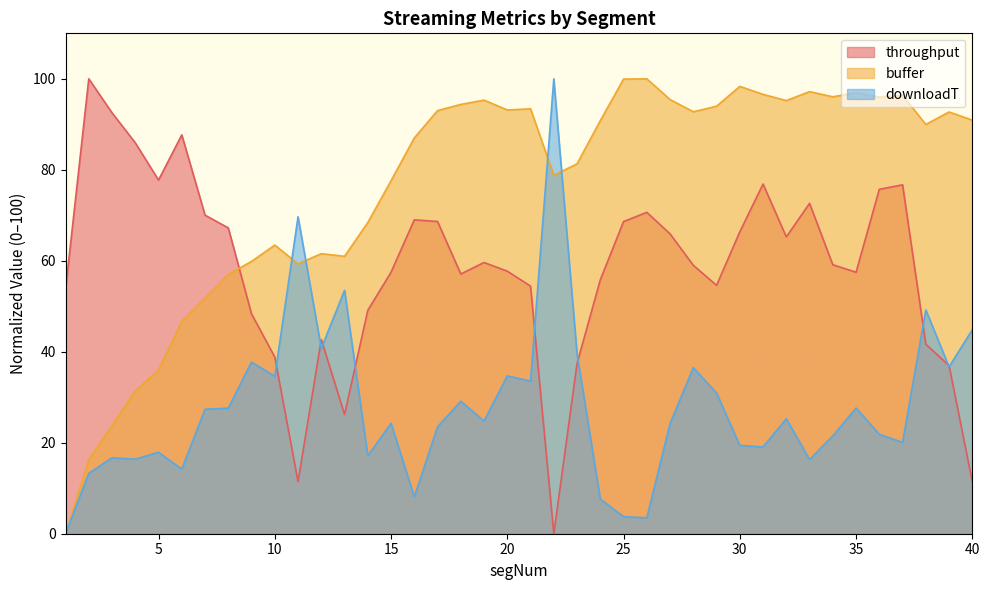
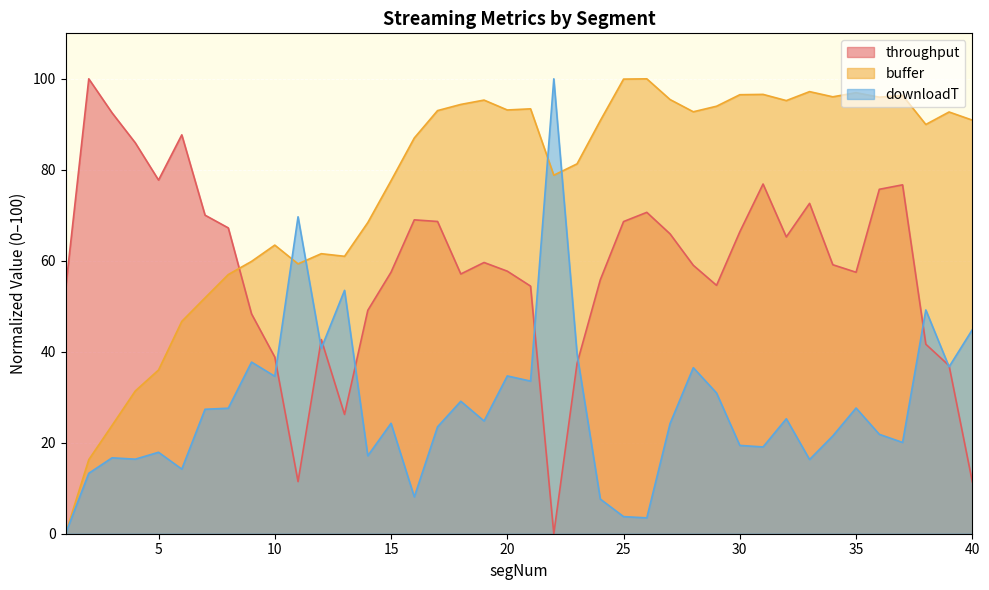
  {
    "throughput": {
      "5": 78,
      "10": 39,
      "15": 57,
      "20": 58,
      "25": 69,
      "30": 66,
      "35": 57,
      "40": 11
    },
    "buffer": {
      "5": 36,
      "10": 63,
      "15": 78,
      "20": 93,
      "25": 100,
-     "30": 98,
+     "30": 97,
      "40": 91
    },
    "downloadT": {
      "5": 18,
      "10": 35,
      "15": 24,
      "20": 35,
      "25": 4,
      "30": 19,
      "35": 28,
      "40": 45
    }
  }
